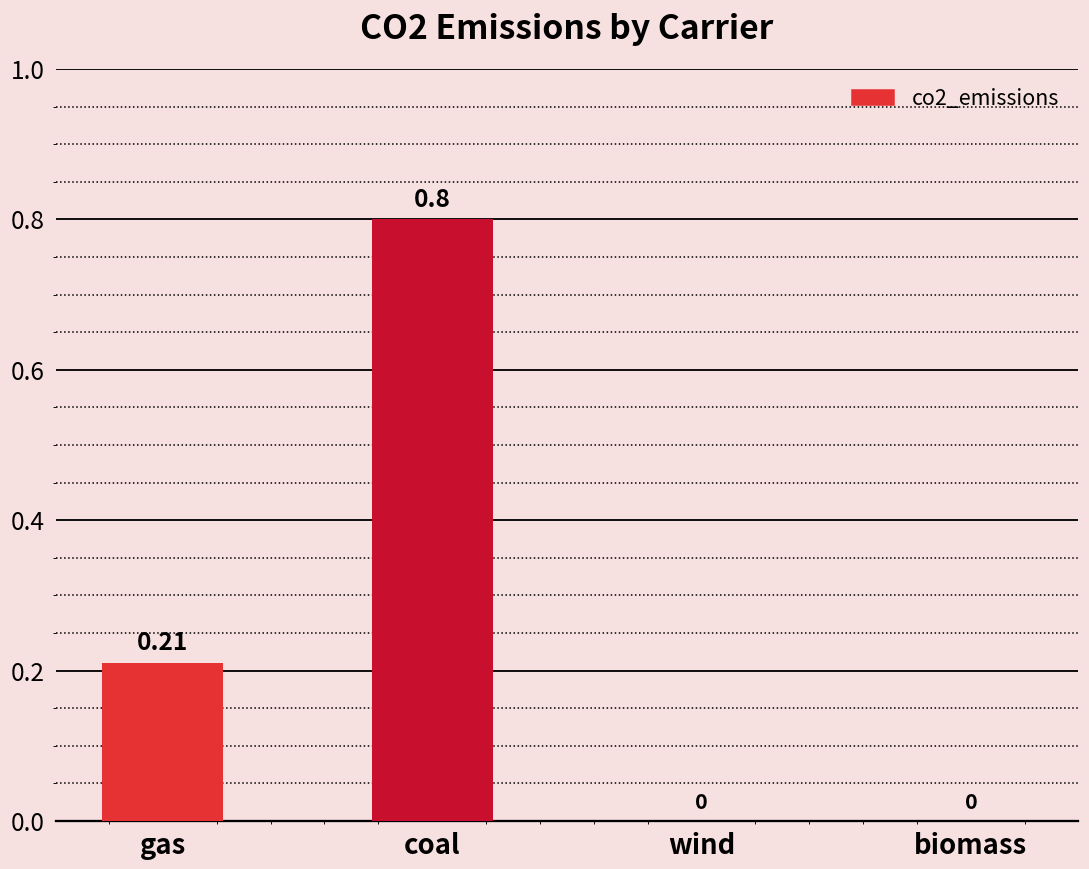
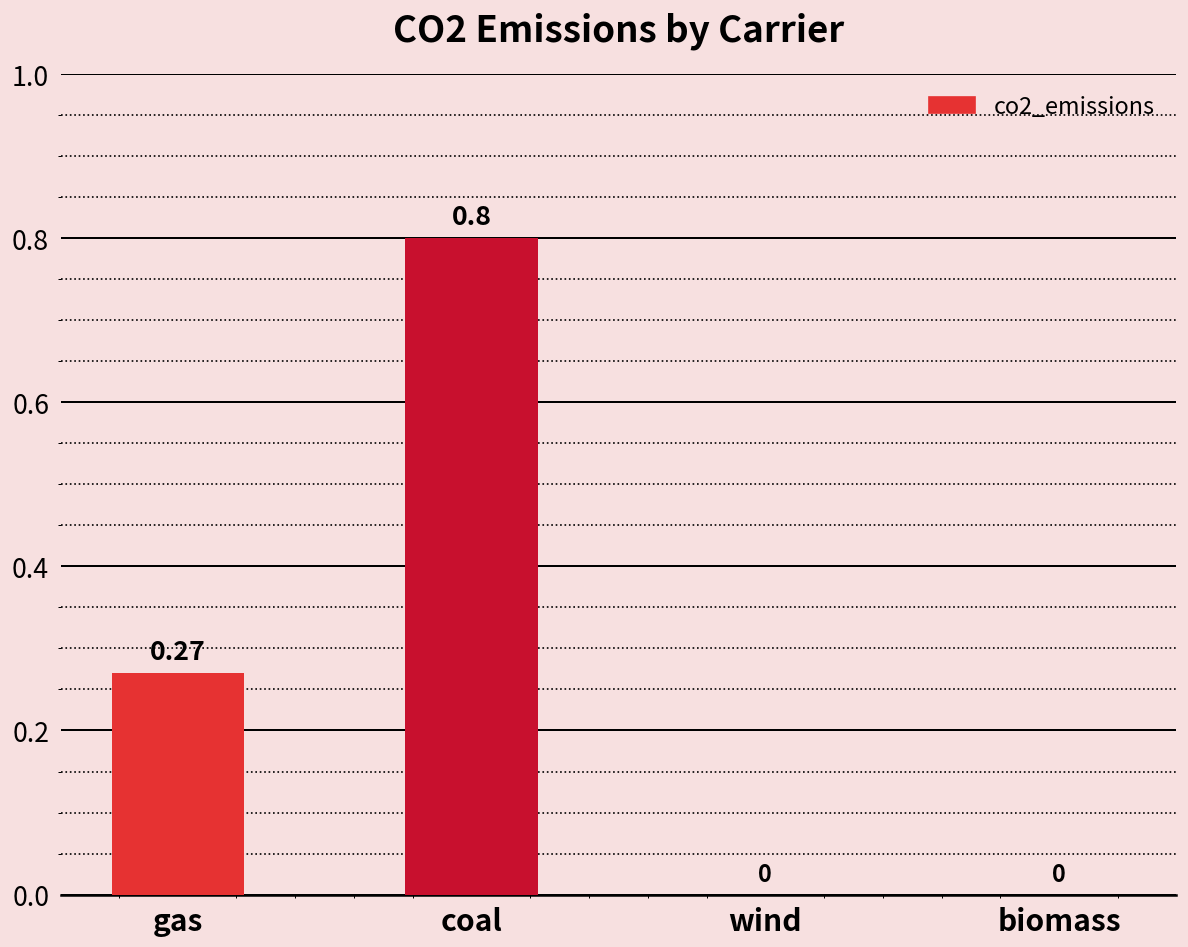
  {
-   "gas": 0.21,
+   "gas": 0.27,
    "coal": 0.8,
    "wind": 0,
    "biomass": 0
  }
